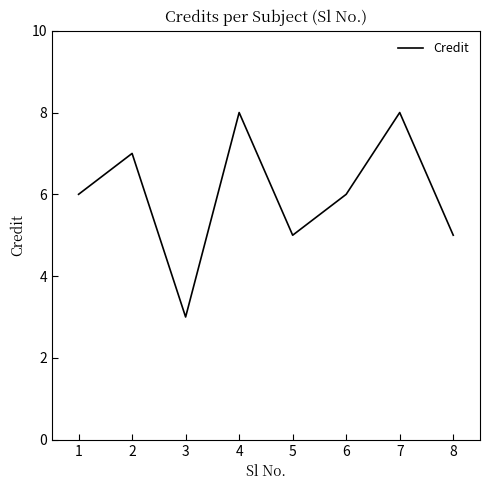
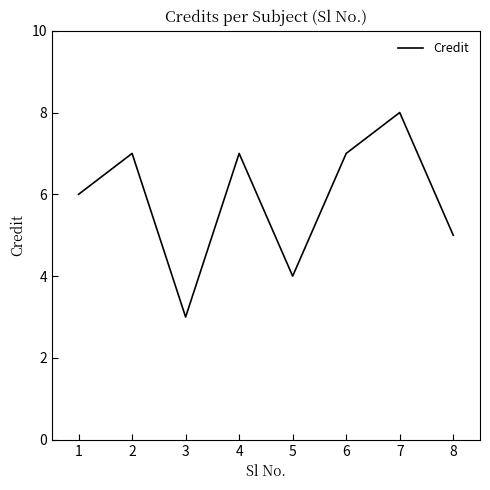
  {
    "1": 6,
    "2": 7,
    "3": 3,
-   "4": 8,
-   "5": 5,
-   "6": 6,
+   "4": 7,
+   "5": 4,
+   "6": 7,
    "7": 8,
    "8": 5
  }
